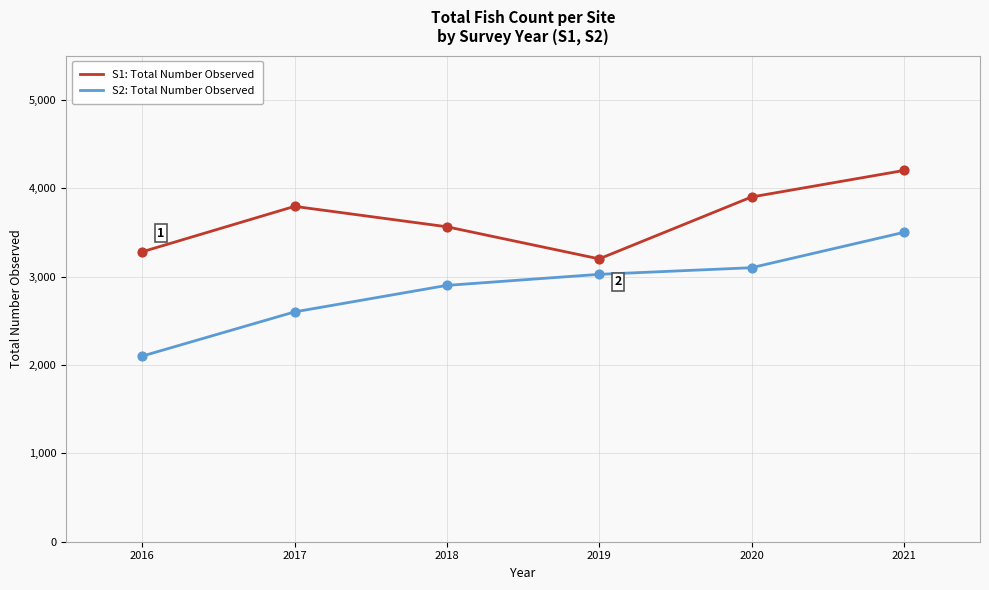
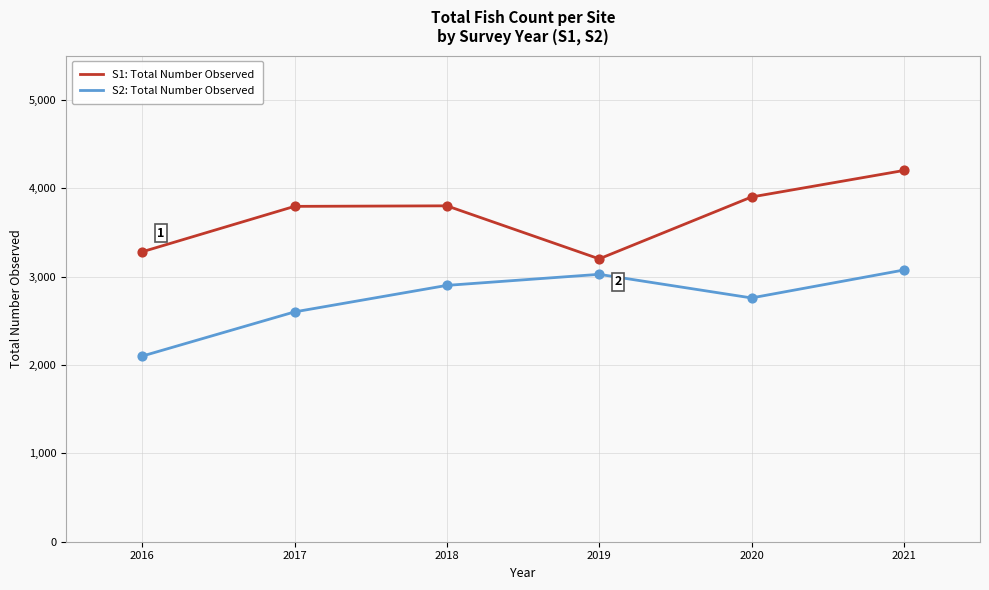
  {
    "S1: Total Number Observed": {
      "2017": "3,800",
-     "2018": "3,600",
+     "2018": "3,800",
      "2019": "3,200",
      "2020": "3,900",
      "2021": "4,200"
    },
    "S2: Total Number Observed": {
      "2016": "2,100",
      "2017": "2,600",
      "2018": "2,900",
-     "2020": "3,100",
-     "2021": "3,500"
+     "2020": "2,800",
+     "2021": "3,100"
    }
  }
